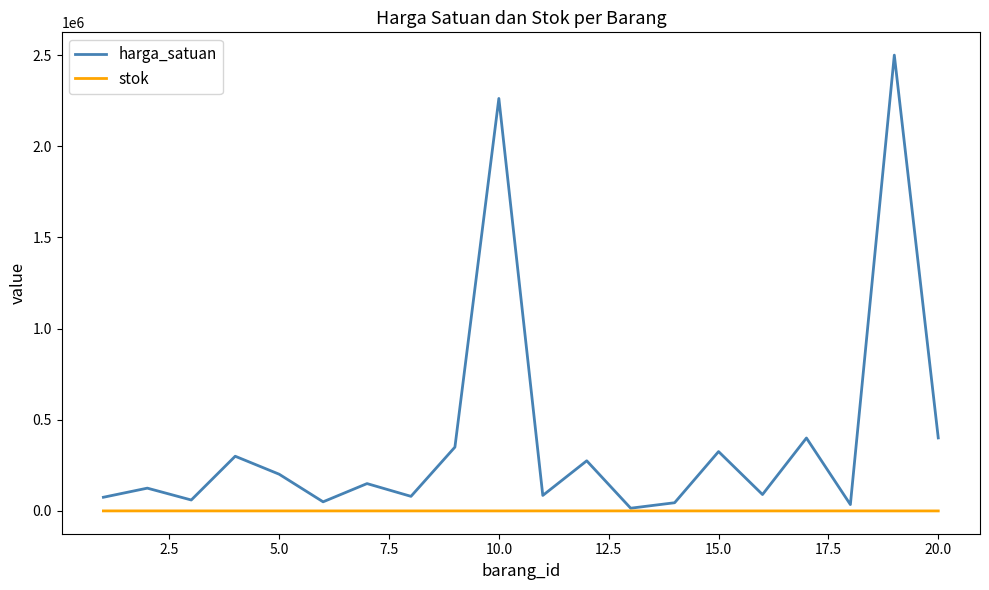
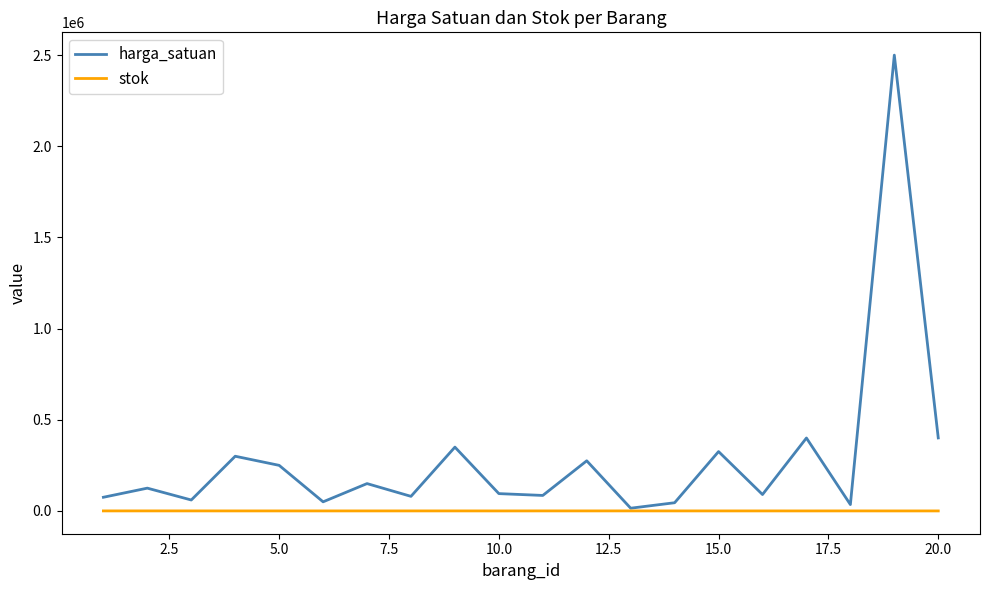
  {
    "harga_satuan": {
-     "5.0": 200000,
-     "10.0": 2260000,
+     "5.0": 250000,
+     "10.0": 100000,
      "15.0": 330000,
      "20.0": 400000
    },
    "stok": {
      "5.0": 0,
      "10.0": 0,
      "15.0": 0,
      "20.0": 0
    }
  }
